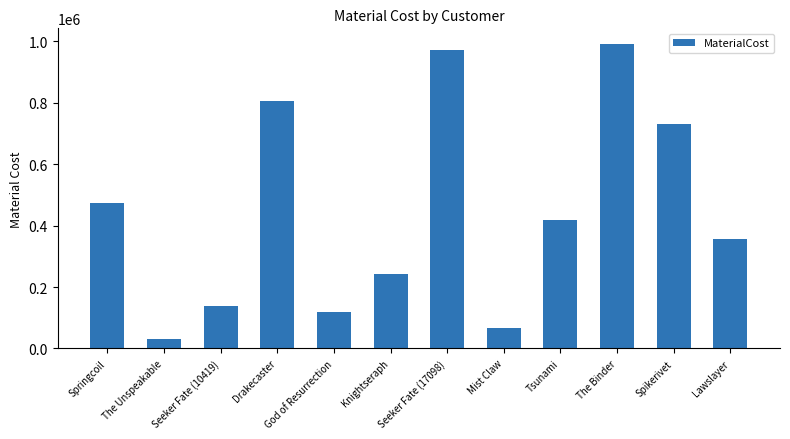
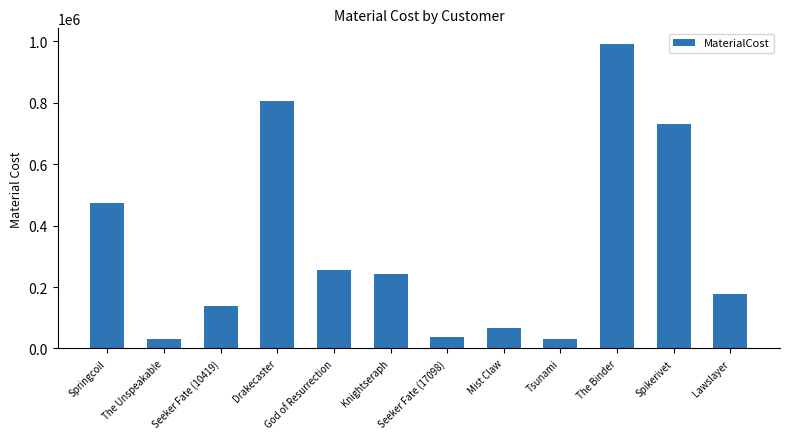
  {
    "Springcoil": 470000,
    "The Unspeakable": 30000,
    "Seeker Fate (10419)": 140000,
    "Drakecaster": 810000,
-   "God of Resurrection": 120000,
+   "God of Resurrection": 260000,
    "Knightseraph": 240000,
-   "Seeker Fate (17098)": 970000,
+   "Seeker Fate (17098)": 40000,
    "Mist Claw": 70000,
-   "Tsunami": 420000,
+   "Tsunami": 30000,
    "The Binder": 990000,
    "Spikerivet": 730000,
-   "Lawslayer": 360000
+   "Lawslayer": 180000
  }
